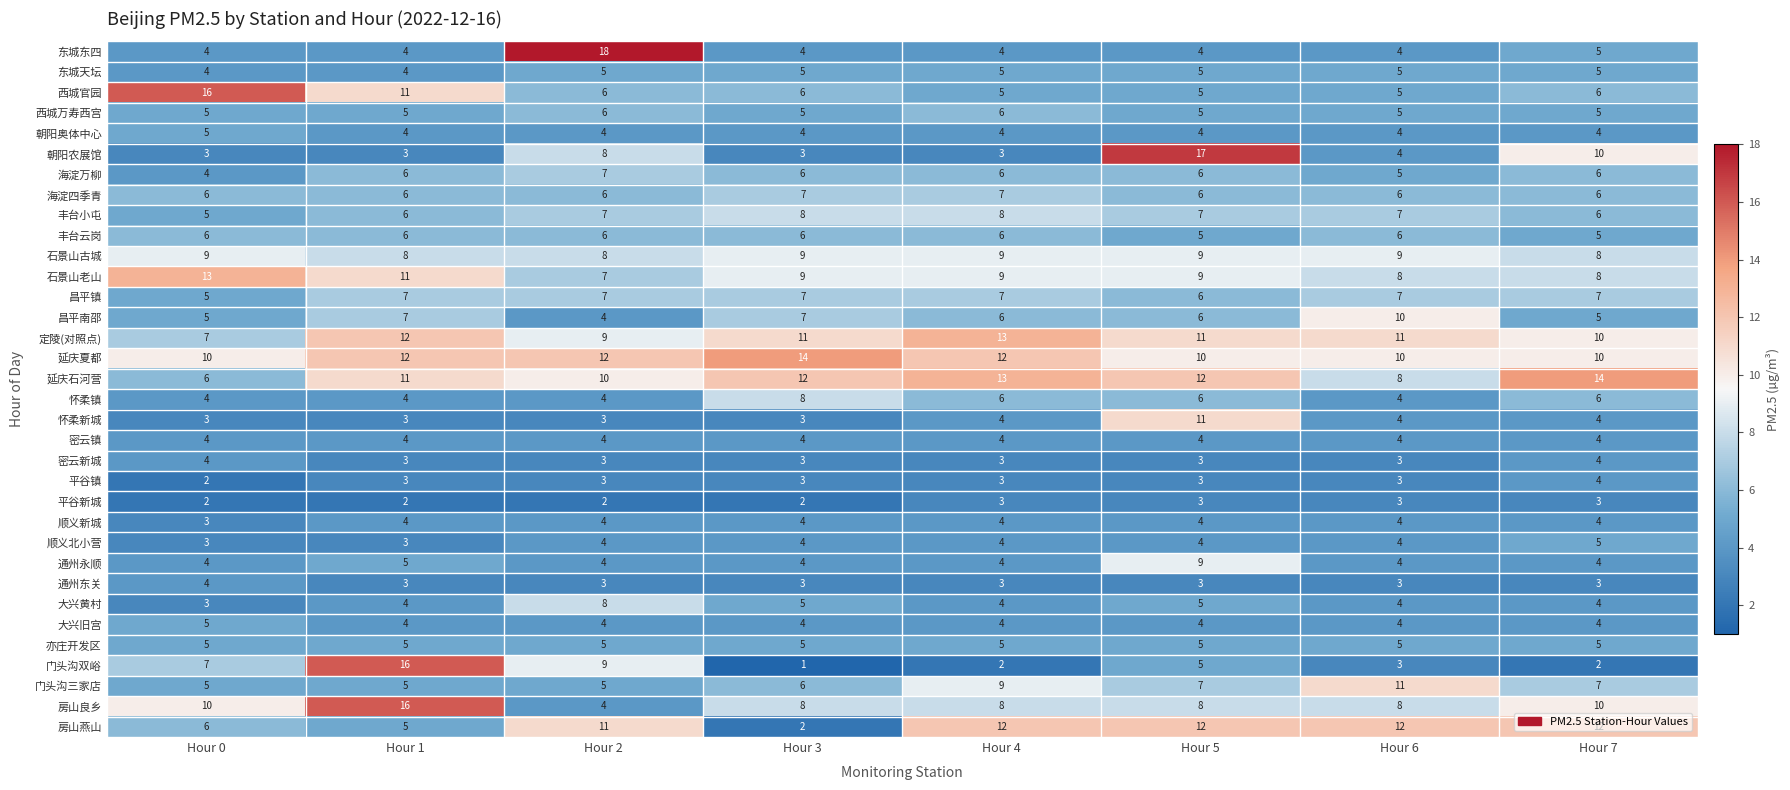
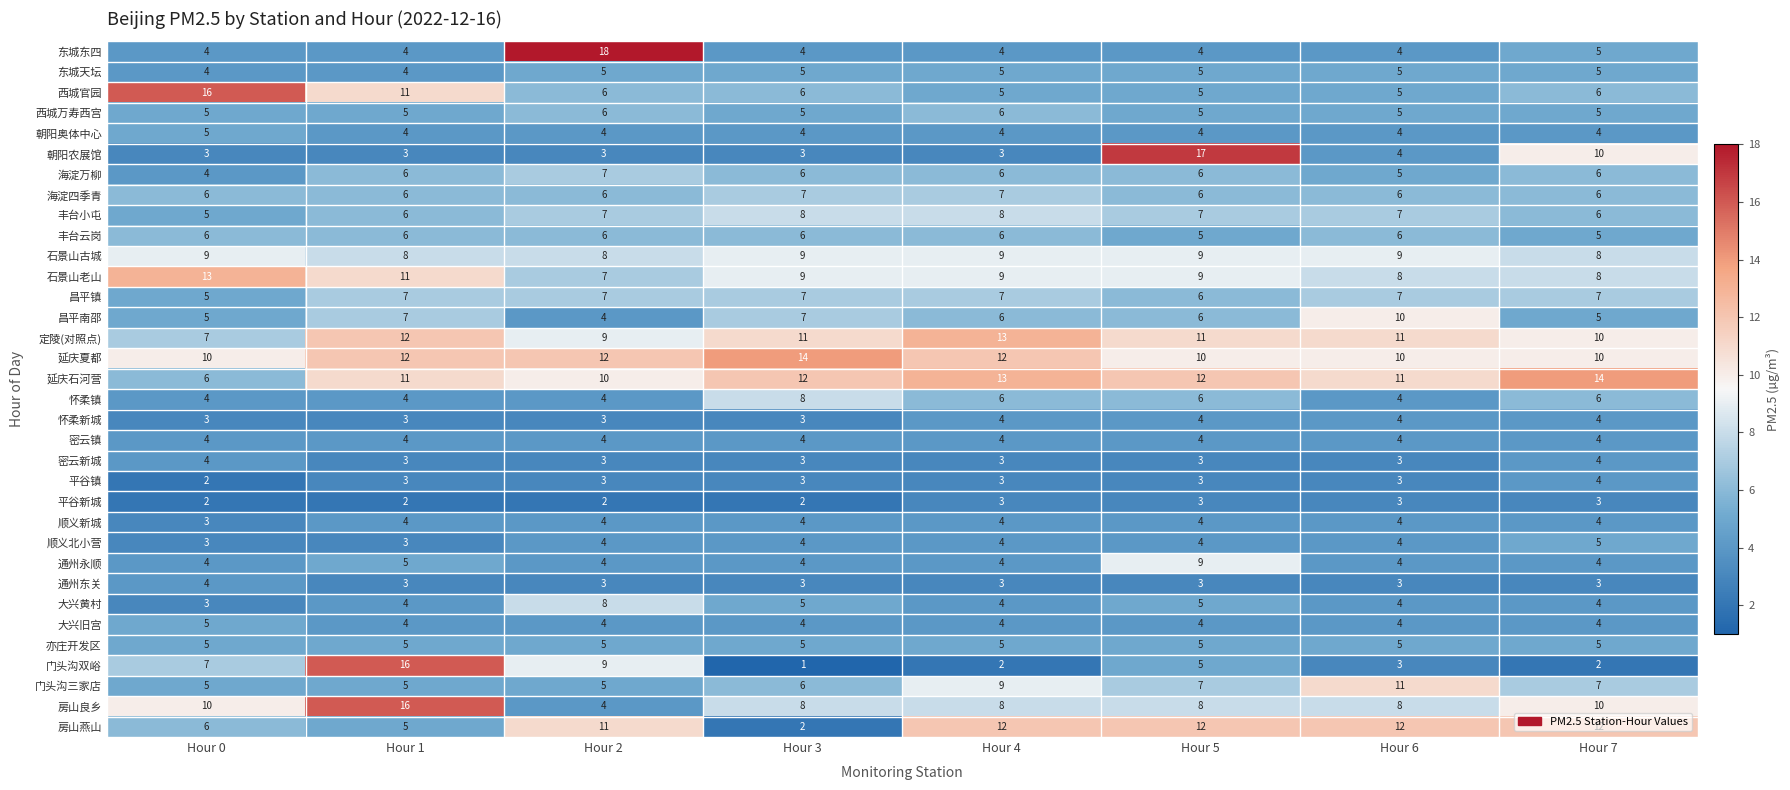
  {
    "朝阳农展馆": {
      "Hour 0": 3,
      "Hour 1": 3,
-     "Hour 2": 8,
+     "Hour 2": 3,
      "Hour 3": 3,
      "Hour 4": 3,
      "Hour 5": 17,
      "Hour 6": 4,
      "Hour 7": 10
    },
    "延庆石河营": {
      "Hour 0": 6,
      "Hour 1": 11,
      "Hour 2": 10,
      "Hour 3": 12,
      "Hour 4": 13,
      "Hour 5": 12,
-     "Hour 6": 8,
+     "Hour 6": 11,
      "Hour 7": 14
    },
    "怀柔新城": {
      "Hour 0": 3,
      "Hour 1": 3,
      "Hour 2": 3,
      "Hour 3": 3,
      "Hour 4": 4,
-     "Hour 5": 11,
+     "Hour 5": 4,
      "Hour 6": 4,
      "Hour 7": 4
    }
  }
